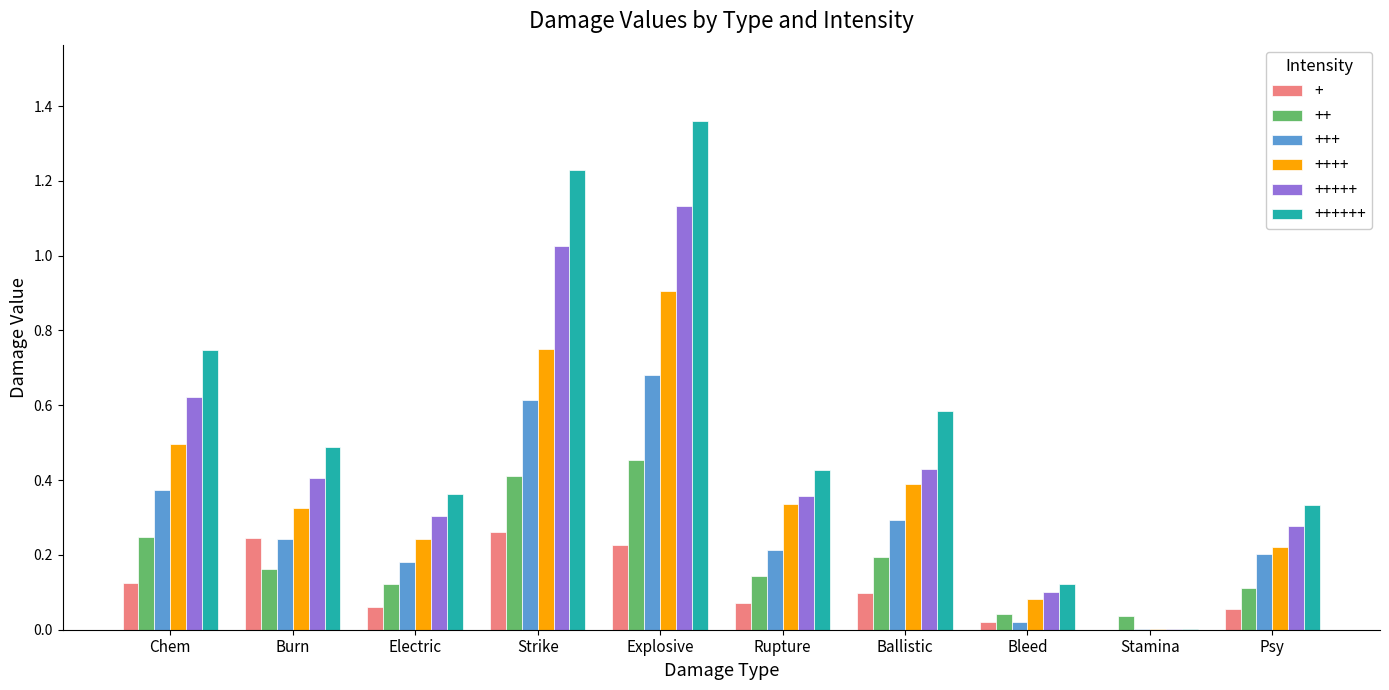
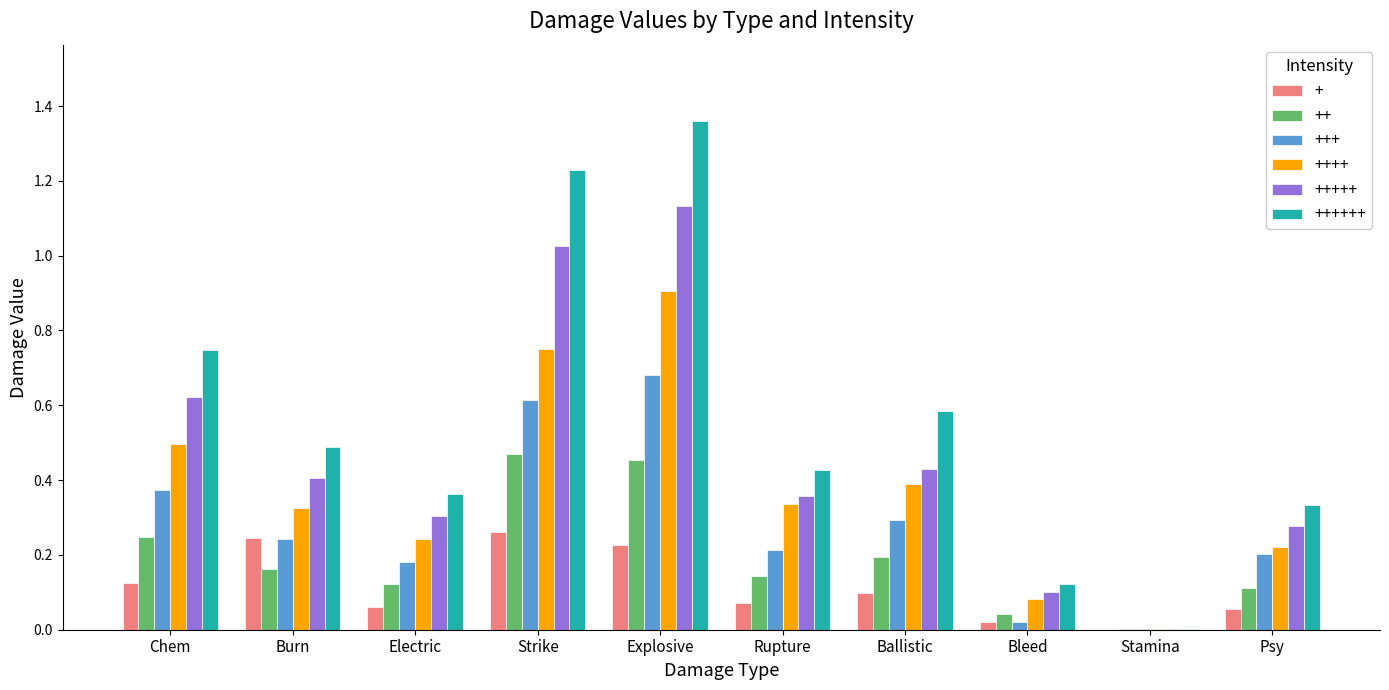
  {
    "+": {
      "Chem": 0.12,
      "Burn": 0.25,
      "Electric": 0.06,
      "Strike": 0.26,
      "Explosive": 0.23,
      "Rupture": 0.07,
      "Ballistic": 0.10,
      "Bleed": 0.02,
      "Psy": 0.06
    },
    "++": {
      "Chem": 0.25,
      "Burn": 0.16,
      "Electric": 0.12,
-     "Strike": 0.41,
+     "Strike": 0.47,
      "Explosive": 0.45,
      "Rupture": 0.14,
      "Ballistic": 0.19,
      "Bleed": 0.04,
-     "Stamina": 0.04,
+     "Stamina": 0.00,
      "Psy": 0.11
    },
    "+++": {
      "Chem": 0.37,
      "Burn": 0.24,
      "Electric": 0.18,
      "Strike": 0.62,
      "Explosive": 0.68,
      "Rupture": 0.21,
      "Ballistic": 0.29,
      "Bleed": 0.02,
      "Psy": 0.20
    },
    "++++": {
      "Chem": 0.50,
      "Burn": 0.33,
      "Electric": 0.24,
      "Strike": 0.75,
      "Explosive": 0.91,
      "Rupture": 0.34,
      "Ballistic": 0.39,
      "Bleed": 0.08,
      "Psy": 0.22
    },
    "+++++": {
      "Chem": 0.62,
      "Burn": 0.41,
      "Electric": 0.30,
      "Strike": 1.03,
      "Explosive": 1.13,
      "Rupture": 0.36,
      "Ballistic": 0.43,
      "Bleed": 0.10,
      "Psy": 0.28
    },
    "++++++": {
      "Chem": 0.75,
      "Burn": 0.49,
      "Electric": 0.36,
      "Strike": 1.23,
      "Explosive": 1.36,
      "Rupture": 0.43,
      "Ballistic": 0.58,
      "Bleed": 0.12,
      "Psy": 0.33
    }
  }
